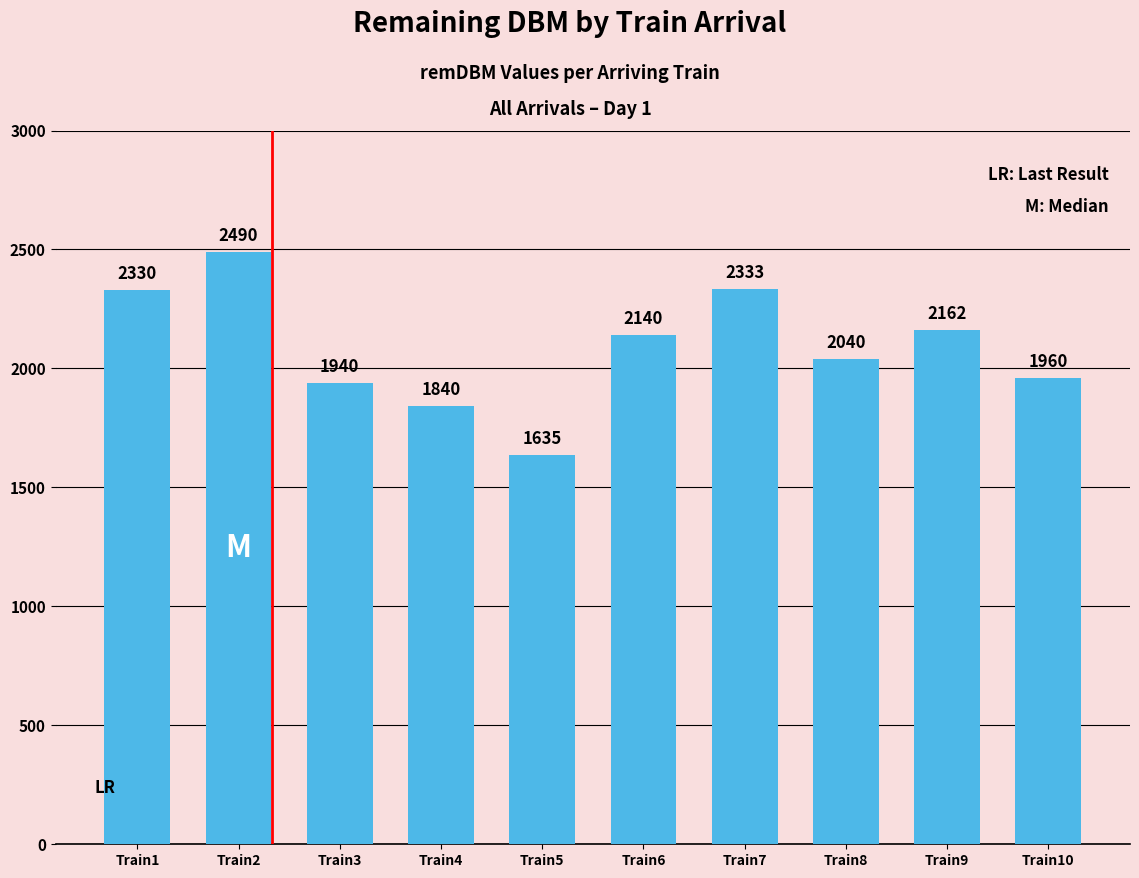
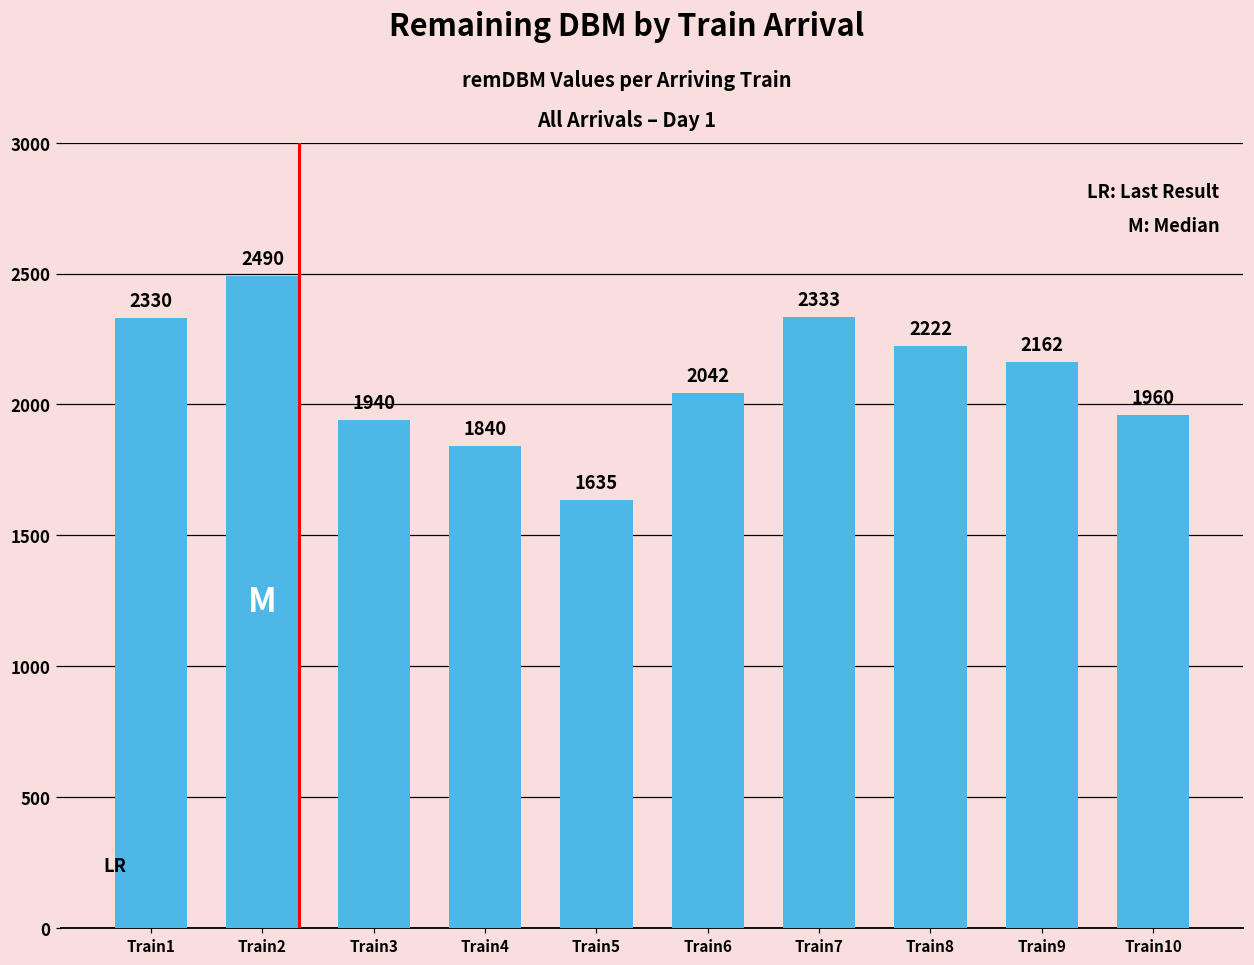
  {
    "Train1": 2330,
    "Train2": 2490,
    "Train3": 1940,
    "Train4": 1840,
    "Train5": 1635,
-   "Train6": 2140,
+   "Train6": 2042,
    "Train7": 2333,
-   "Train8": 2040,
+   "Train8": 2222,
    "Train9": 2162,
    "Train10": 1960
  }
